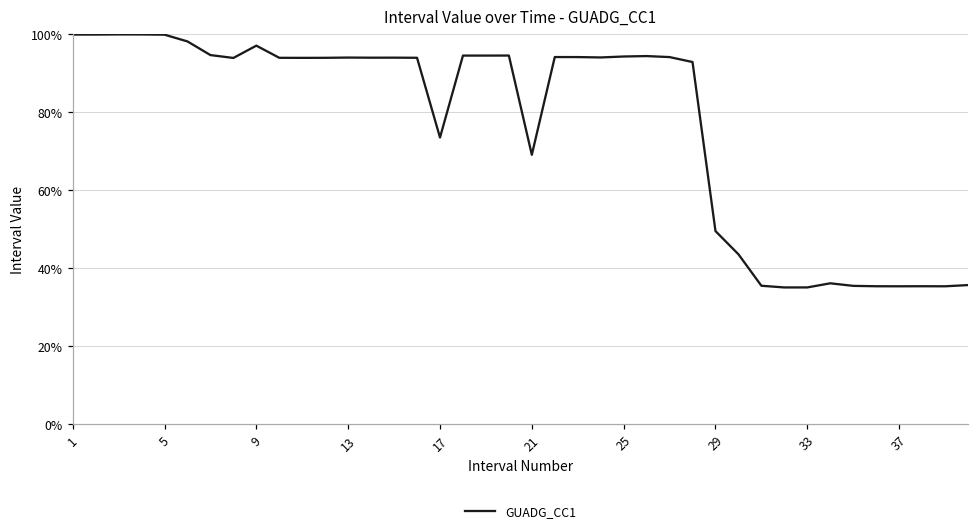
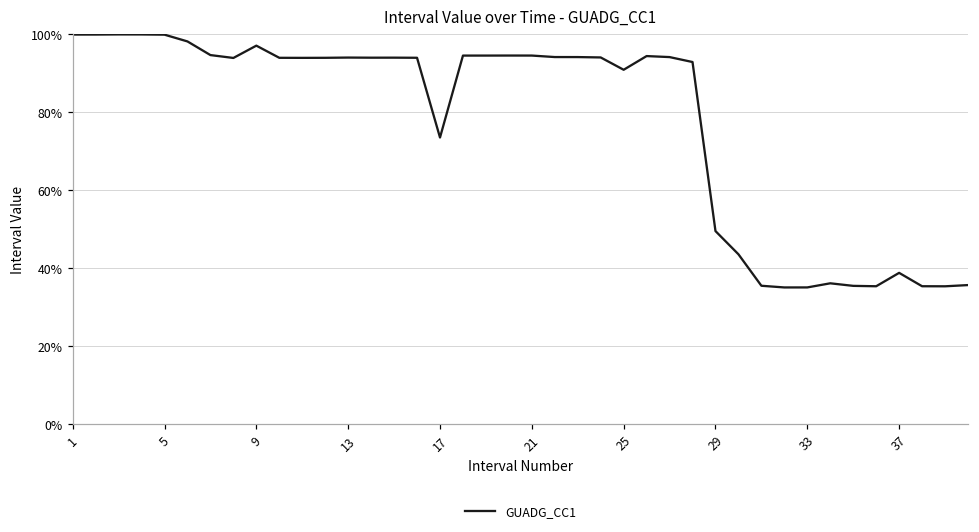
  {
    "1": "100%",
    "5": "100%",
    "9": "97%",
    "13": "94%",
    "17": "74%",
-   "21": "69%",
-   "25": "94%",
+   "21": "95%",
+   "25": "91%",
    "29": "50%",
    "33": "35%",
-   "37": "35%"
+   "37": "39%"
  }
